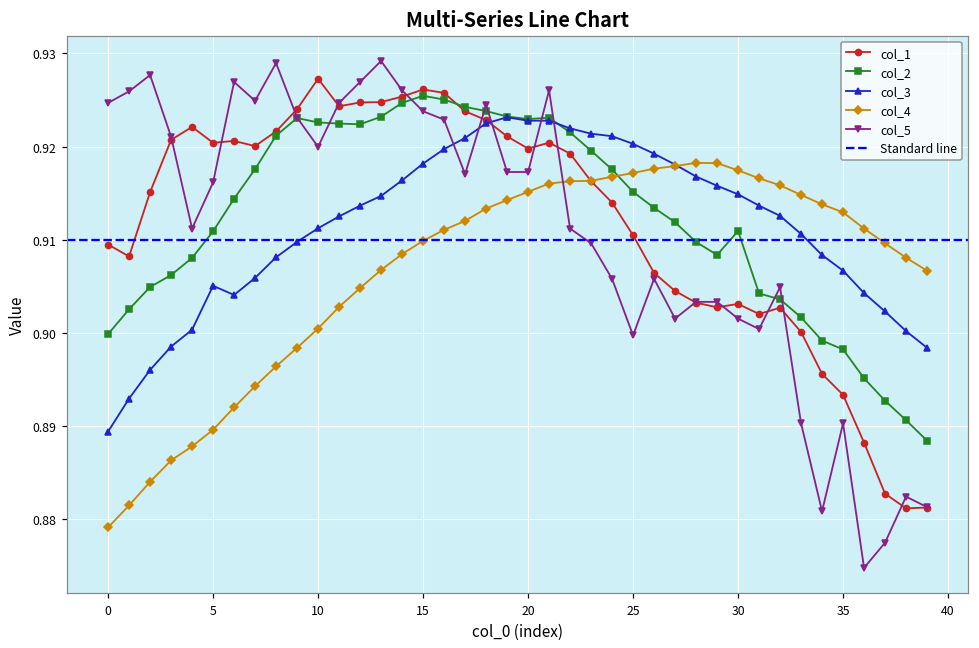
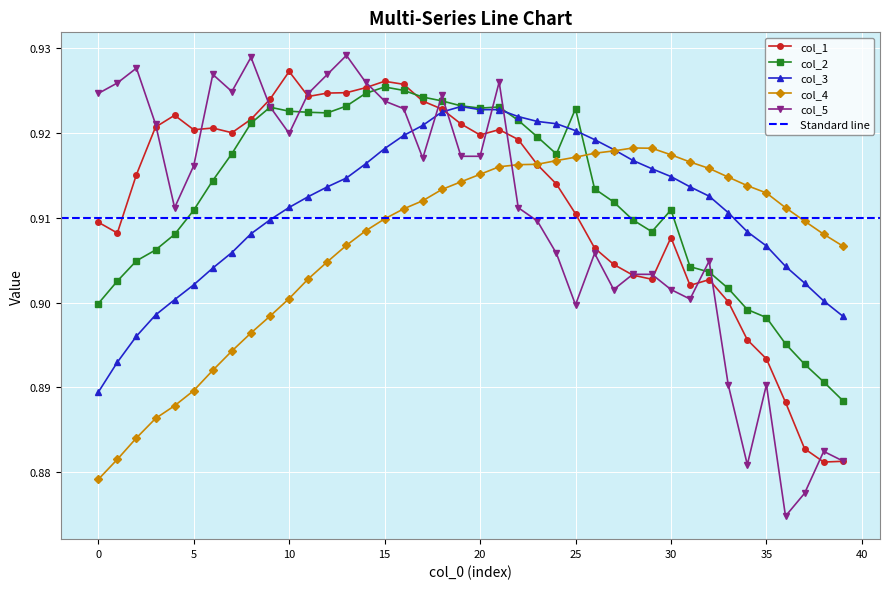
  {
    "col_1": {
      "0": 0.909,
      "5": 0.920,
      "10": 0.927,
      "15": 0.926,
      "20": 0.920,
      "25": 0.910,
-     "30": 0.903,
+     "30": 0.908,
      "35": 0.893
    },
    "col_2": {
      "0": 0.900,
      "5": 0.911,
      "10": 0.923,
      "15": 0.925,
-     "25": 0.915,
+     "25": 0.923,
      "30": 0.911,
      "35": 0.898
    },
    "col_3": {
      "0": 0.889,
-     "5": 0.905,
+     "5": 0.902,
      "10": 0.911,
      "15": 0.918,
      "25": 0.920,
      "30": 0.915,
      "35": 0.907
    },
    "col_4": {
      "0": 0.879,
      "5": 0.890,
      "10": 0.900,
      "15": 0.910,
      "20": 0.915,
      "25": 0.917,
      "30": 0.917,
      "35": 0.913
    },
    "col_5": {
      "0": 0.925,
      "5": 0.916,
      "10": 0.920,
      "15": 0.924,
      "20": 0.917,
      "25": 0.900,
      "30": 0.902,
      "35": 0.890
    }
  }
